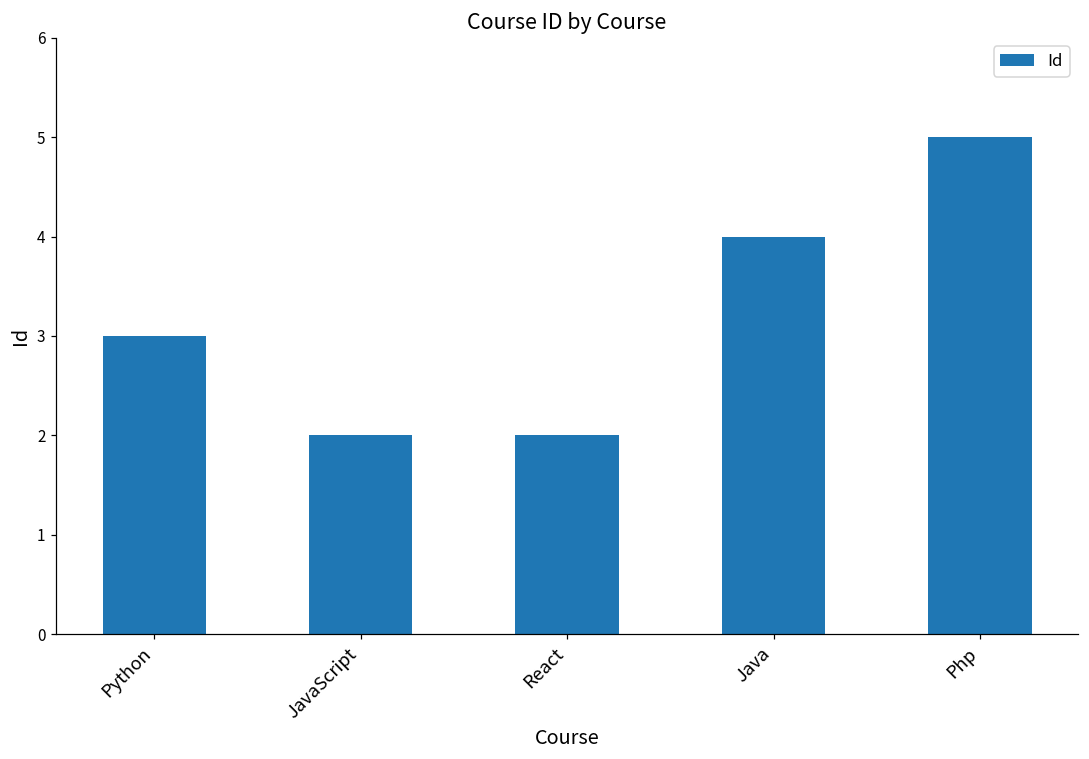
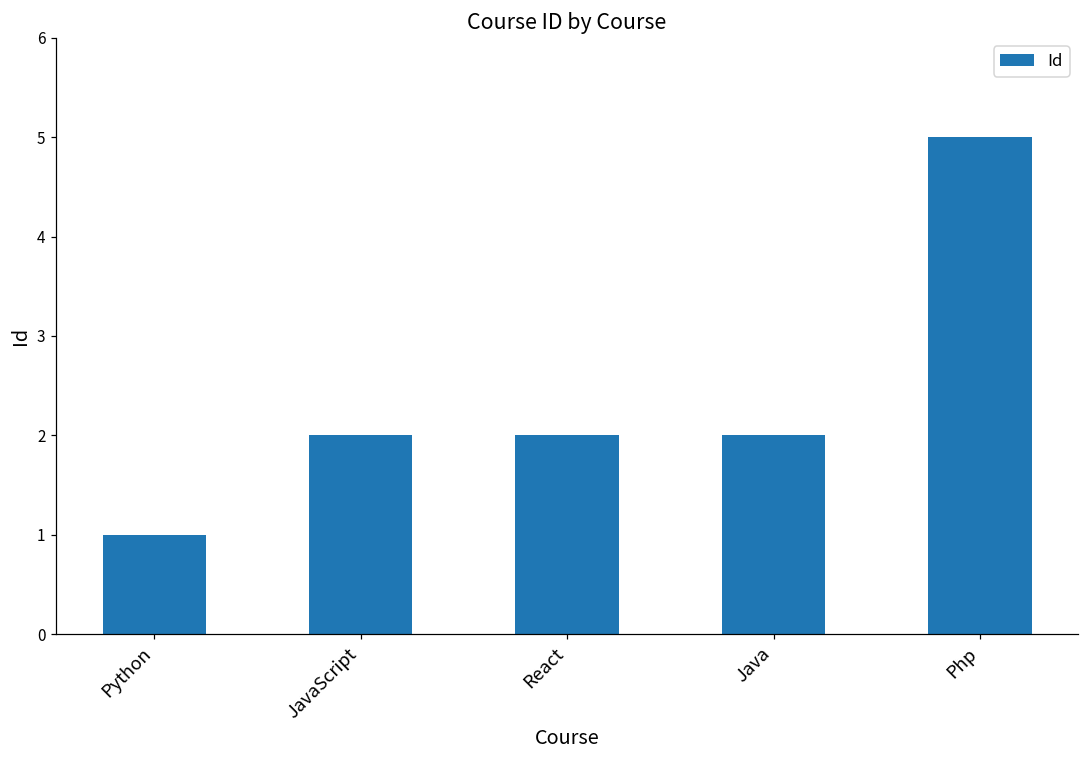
  {
-   "Python": 3,
+   "Python": 1,
    "JavaScript": 2,
    "React": 2,
-   "Java": 4,
+   "Java": 2,
    "Php": 5
  }
